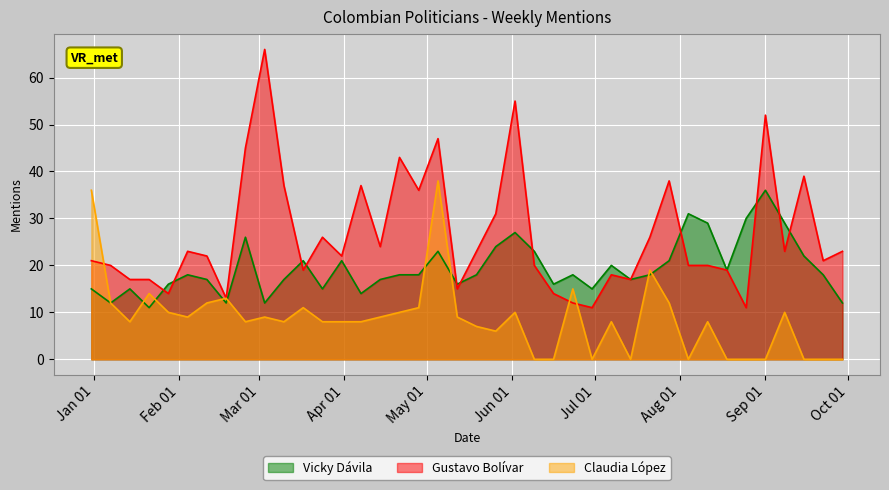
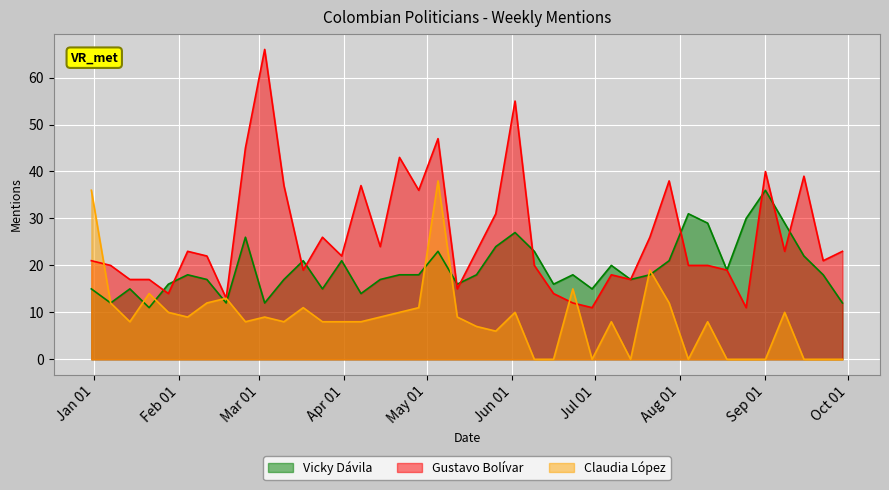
  {
    "Vicky Dávila": {
      "Sep 01": 36
    },
    "Gustavo Bolívar": {
-     "Sep 01": 52
+     "Sep 01": 40
    },
    "Claudia López": {
      "Sep 01": 0
    }
  }
